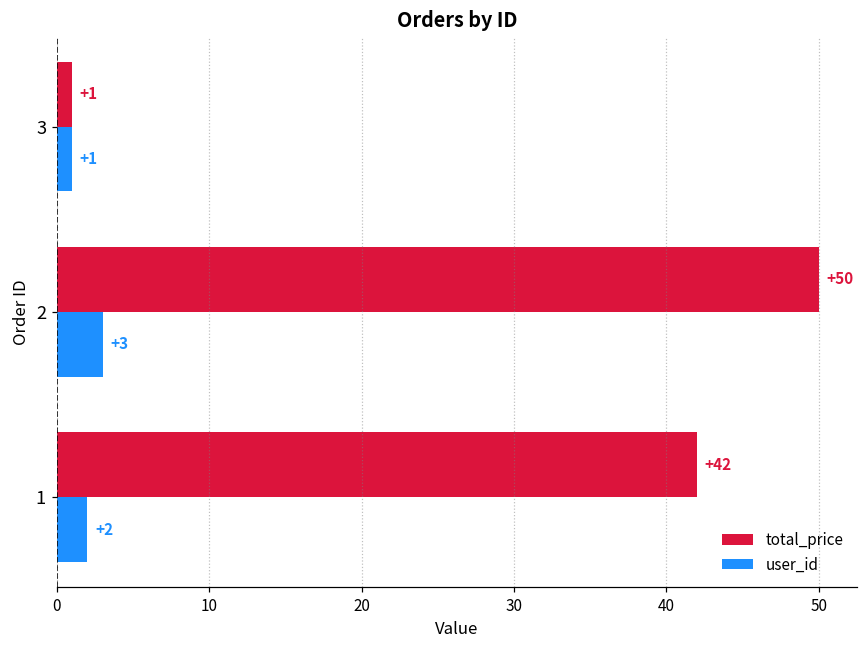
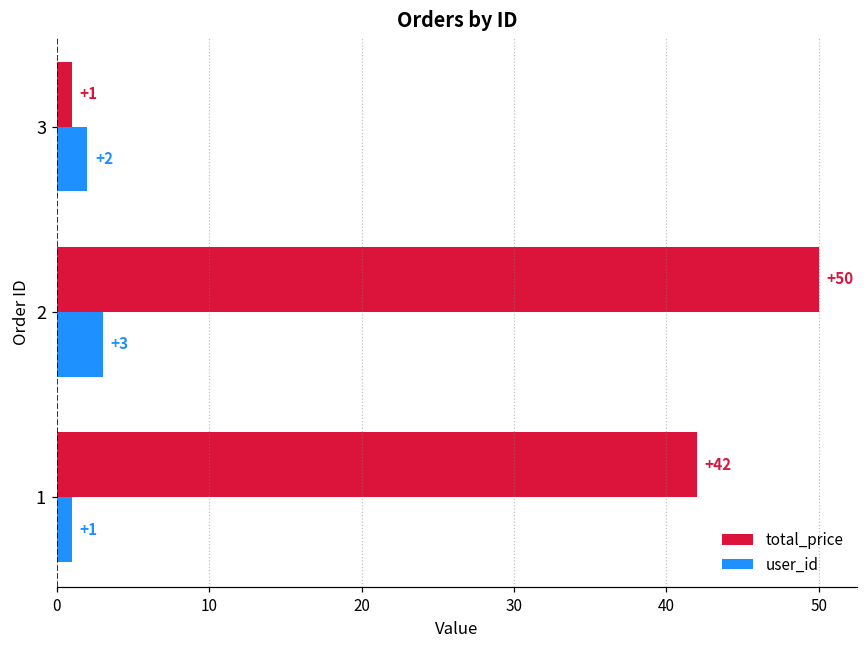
  {
    "total_price": {
      "3": "+1",
      "2": "+50",
      "1": "+42"
    },
    "user_id": {
-     "3": "+1",
+     "3": "+2",
      "2": "+3",
-     "1": "+2"
+     "1": "+1"
    }
  }
